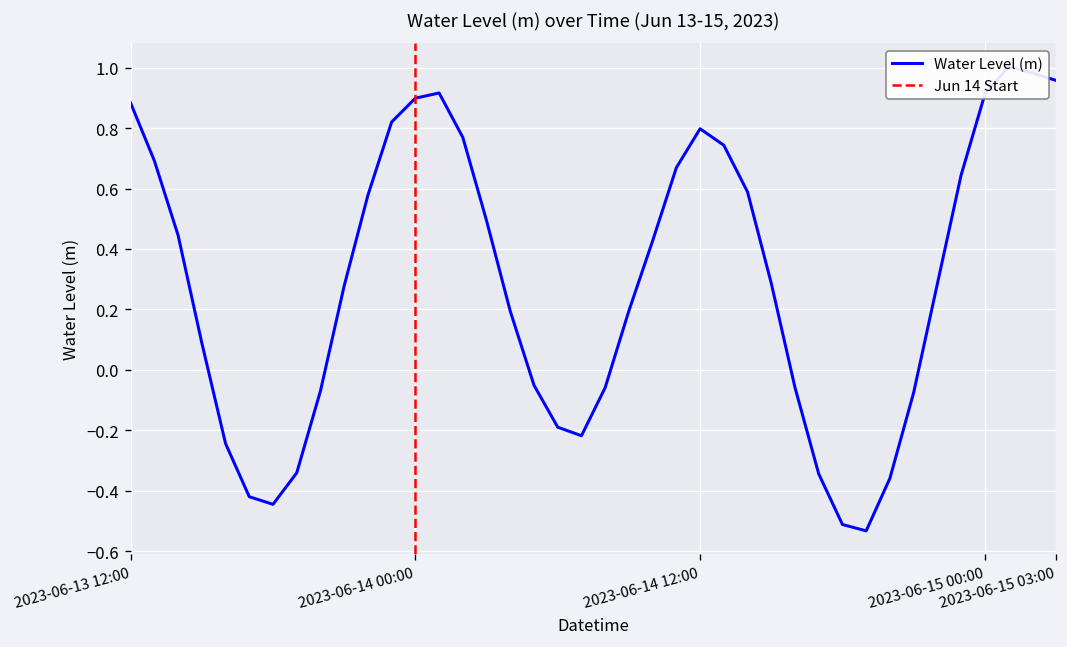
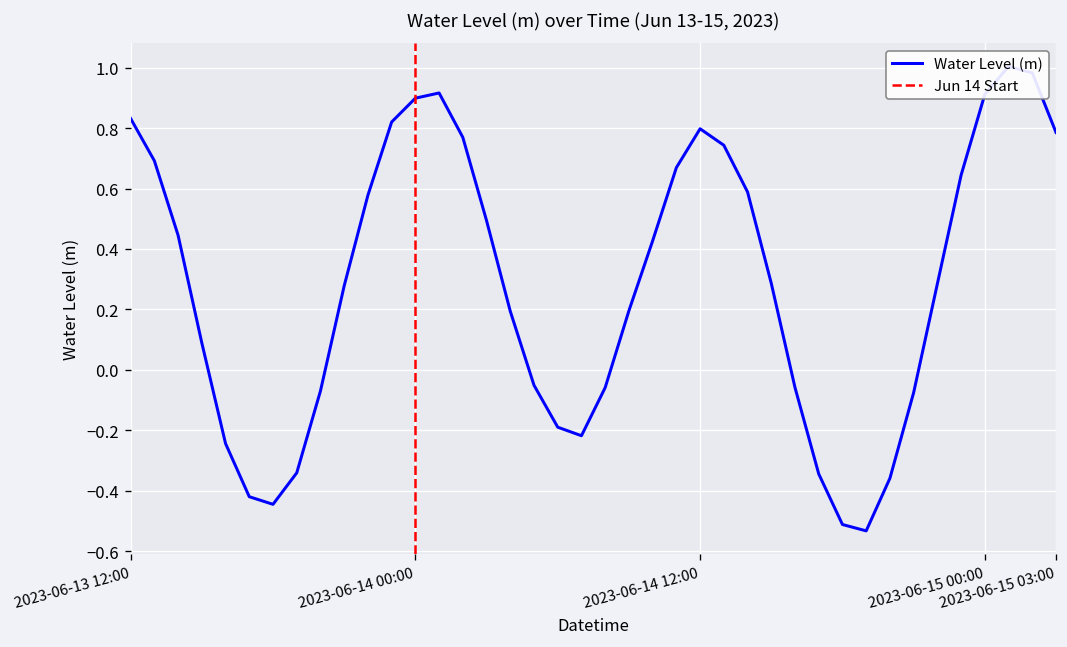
  {
-   "2023-06-13 12:00": 0.88,
+   "2023-06-13 12:00": 0.83,
    "2023-06-14 00:00": 0.90,
    "2023-06-14 12:00": 0.80,
-   "2023-06-15 03:00": 0.96
+   "2023-06-15 03:00": 0.79
  }
